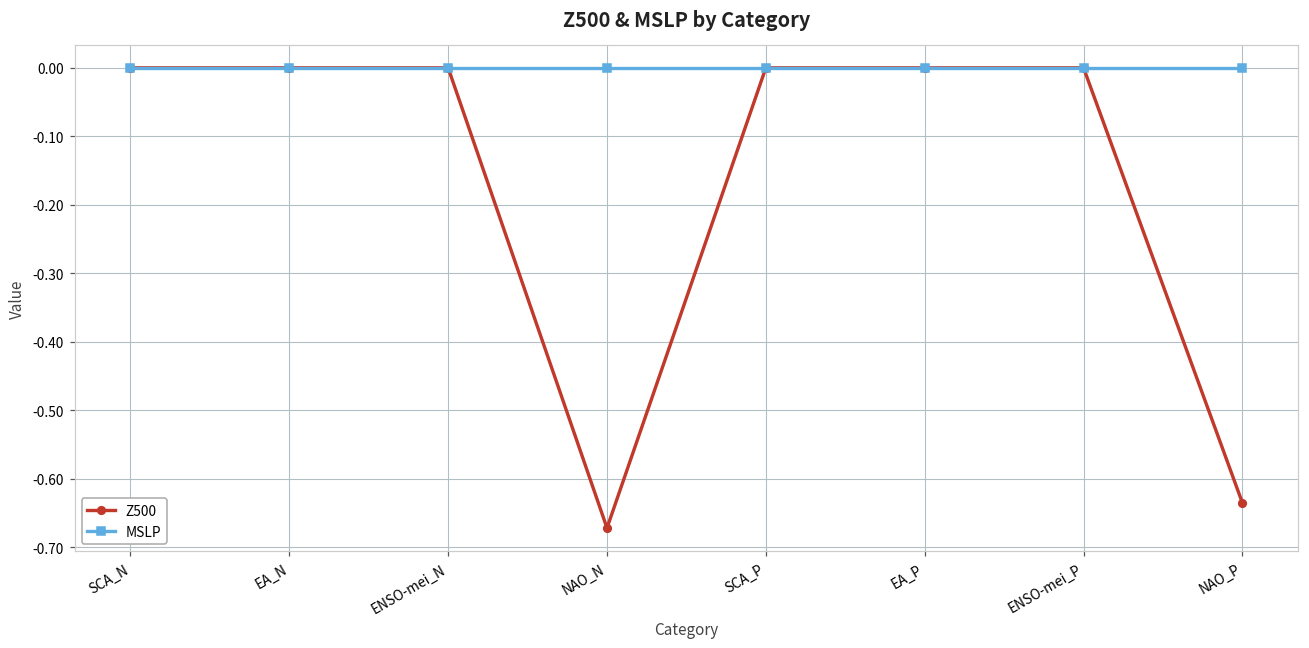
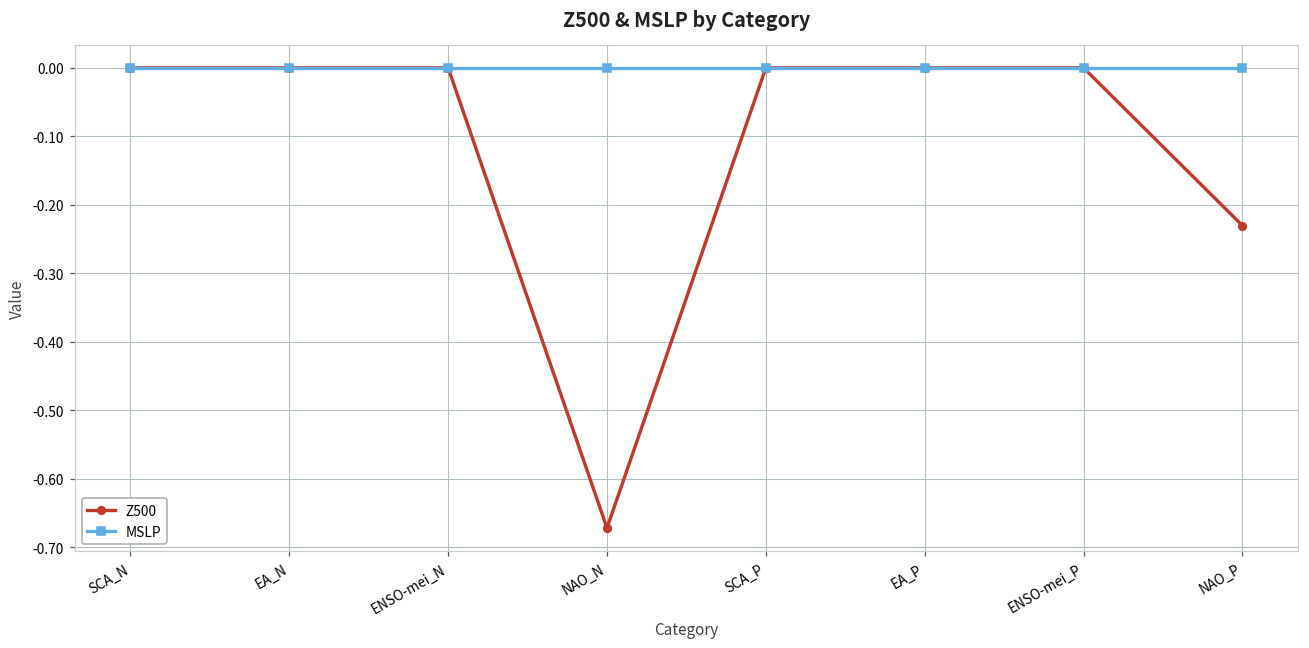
  {
    "Z500": {
      "NAO_N": -0.67,
-     "NAO_P": -0.64
+     "NAO_P": -0.23
    },
    "MSLP": {
      "NAO_N": 0.00,
      "NAO_P": 0.00
    }
  }
